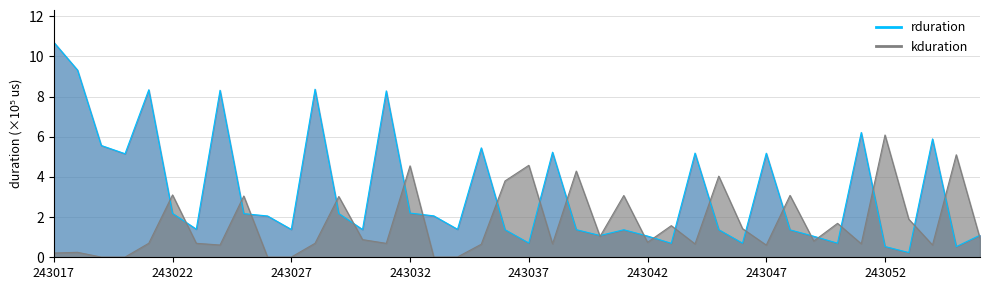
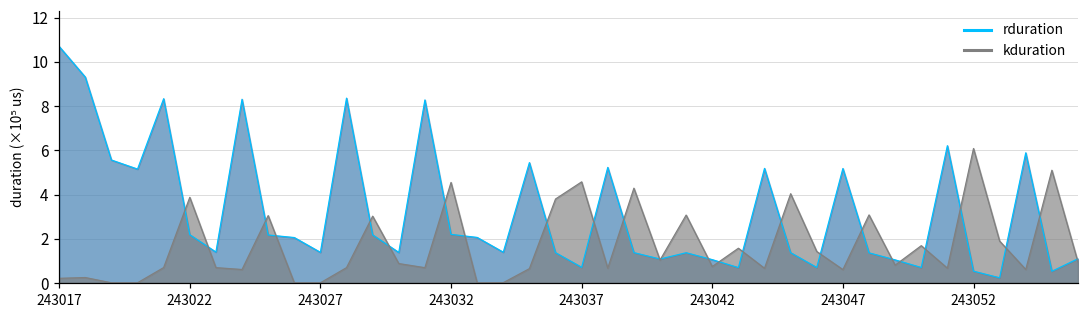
  {
    "kduration": {
      "243017": 0.2,
-     "243022": 3.1,
+     "243022": 3.9,
      "243027": 0.0,
      "243032": 4.5,
      "243037": 4.6,
      "243042": 0.7,
      "243047": 0.6,
      "243052": 6.1
    }
  }
